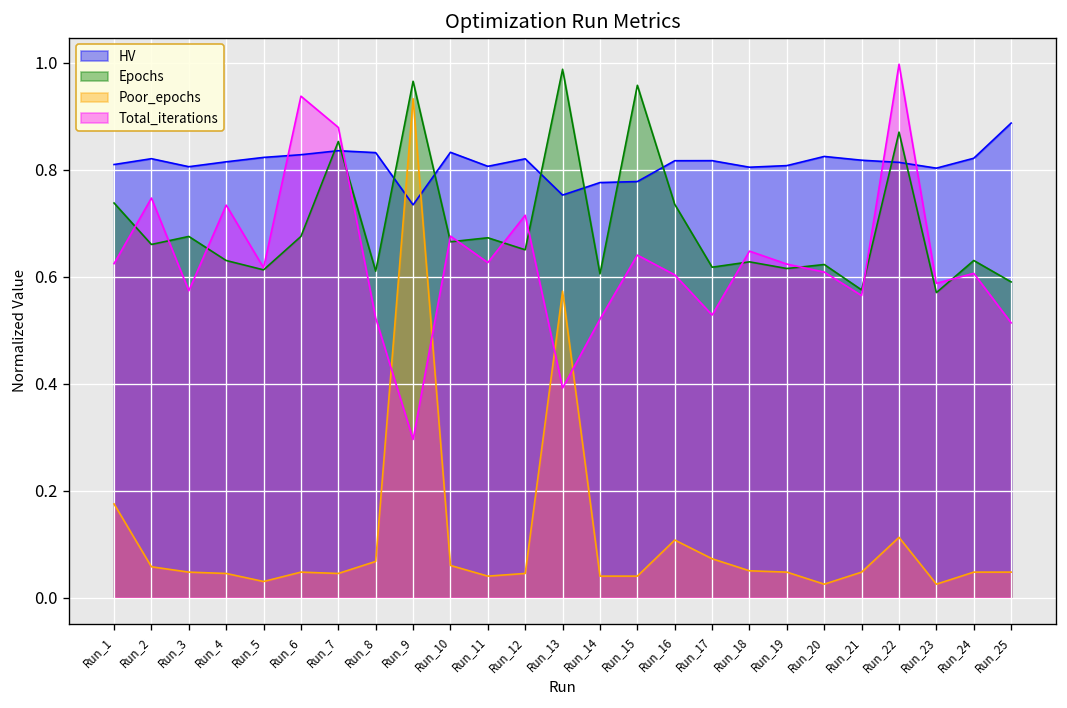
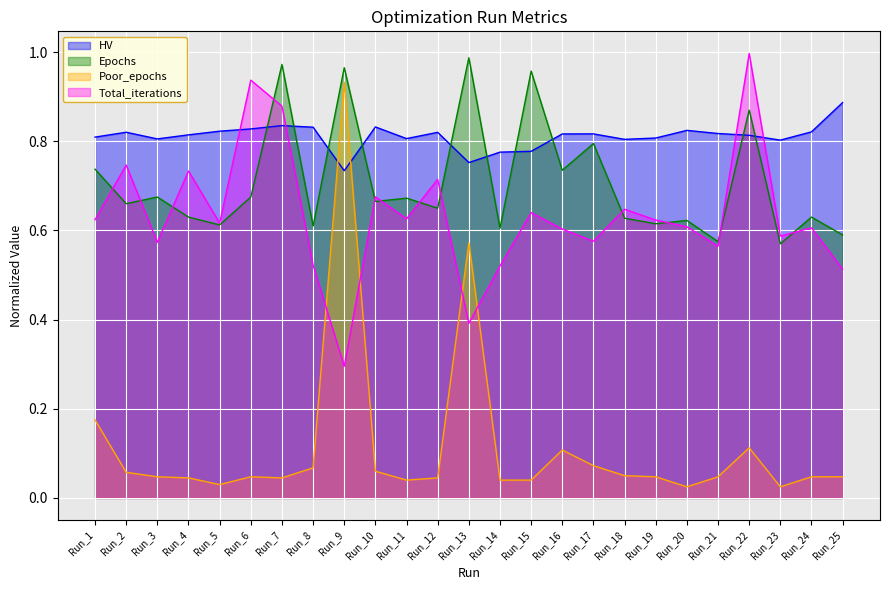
  {
    "HV": {
      "Run_1": 0.81,
      "Run_2": 0.82,
      "Run_3": 0.81,
      "Run_4": 0.81,
      "Run_5": 0.82,
      "Run_6": 0.83,
      "Run_7": 0.84,
      "Run_8": 0.83,
      "Run_9": 0.73,
      "Run_10": 0.83,
      "Run_11": 0.81,
      "Run_12": 0.82,
      "Run_13": 0.75,
      "Run_14": 0.78,
      "Run_15": 0.78,
      "Run_16": 0.82,
      "Run_17": 0.82,
      "Run_18": 0.80,
      "Run_19": 0.81,
      "Run_20": 0.82,
      "Run_21": 0.82,
      "Run_22": 0.81,
      "Run_23": 0.80,
      "Run_24": 0.82,
      "Run_25": 0.89
    },
    "Epochs": {
      "Run_1": 0.74,
      "Run_2": 0.66,
      "Run_3": 0.68,
      "Run_4": 0.63,
      "Run_6": 0.68,
-     "Run_7": 0.85,
+     "Run_7": 0.97,
      "Run_8": 0.61,
      "Run_9": 0.97,
      "Run_10": 0.67,
      "Run_11": 0.67,
      "Run_12": 0.65,
      "Run_13": 0.99,
      "Run_14": 0.61,
      "Run_15": 0.96,
      "Run_16": 0.74,
-     "Run_17": 0.62,
+     "Run_17": 0.80,
      "Run_18": 0.63,
      "Run_19": 0.62,
      "Run_20": 0.62,
      "Run_21": 0.58,
      "Run_22": 0.87,
      "Run_23": 0.57,
      "Run_24": 0.63,
      "Run_25": 0.59
    },
    "Poor_epochs": {
      "Run_1": 0.18,
      "Run_2": 0.06,
      "Run_3": 0.05,
      "Run_4": 0.05,
      "Run_5": 0.03,
      "Run_6": 0.05,
      "Run_7": 0.05,
      "Run_8": 0.07,
      "Run_9": 0.93,
      "Run_10": 0.06,
      "Run_11": 0.04,
      "Run_12": 0.05,
      "Run_13": 0.57,
      "Run_14": 0.04,
      "Run_15": 0.04,
      "Run_16": 0.11,
      "Run_17": 0.07,
      "Run_18": 0.05,
      "Run_19": 0.05,
      "Run_20": 0.03,
      "Run_21": 0.05,
      "Run_22": 0.11,
      "Run_23": 0.03,
      "Run_24": 0.05,
      "Run_25": 0.05
    },
    "Total_iterations": {
      "Run_1": 0.62,
      "Run_2": 0.75,
      "Run_3": 0.57,
      "Run_4": 0.73,
      "Run_6": 0.94,
      "Run_7": 0.88,
      "Run_8": 0.52,
      "Run_9": 0.30,
      "Run_10": 0.68,
      "Run_11": 0.63,
      "Run_12": 0.71,
      "Run_13": 0.39,
      "Run_14": 0.52,
      "Run_15": 0.64,
      "Run_16": 0.60,
-     "Run_17": 0.53,
+     "Run_17": 0.58,
      "Run_18": 0.65,
      "Run_19": 0.62,
      "Run_20": 0.61,
      "Run_21": 0.56,
      "Run_22": 1.00,
      "Run_23": 0.59,
      "Run_24": 0.61,
      "Run_25": 0.51
    }
  }
